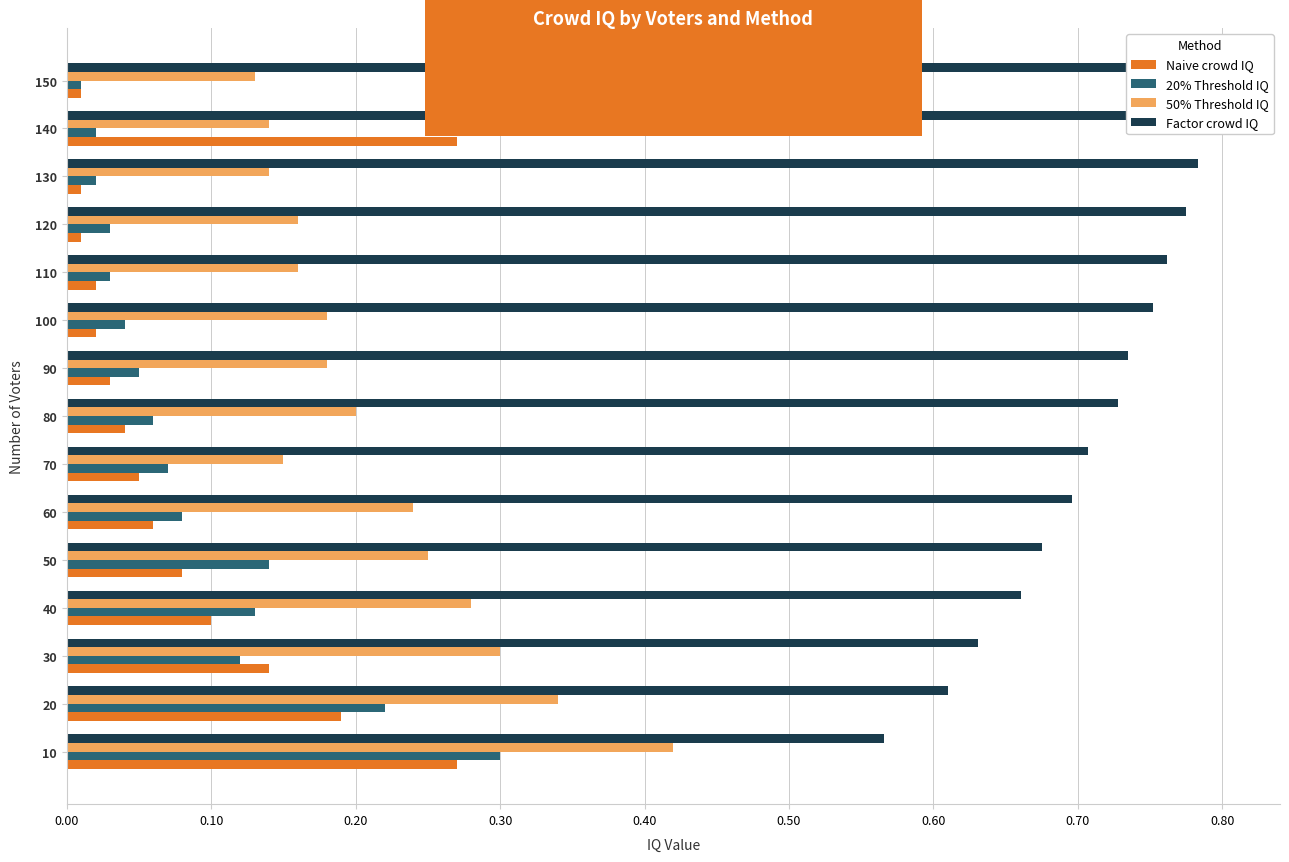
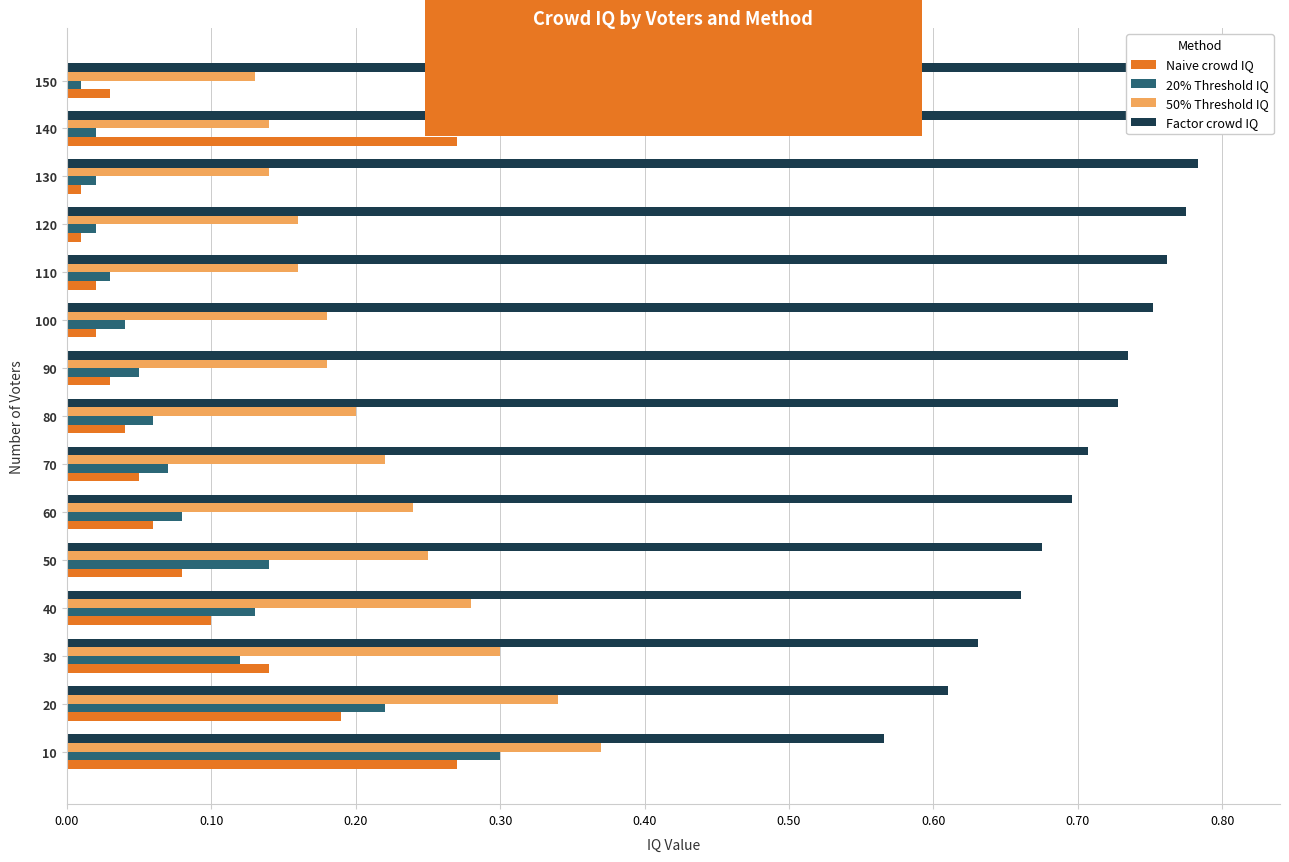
  {
    "Naive crowd IQ": {
-     "150": 0.01,
+     "150": 0.03,
      "140": 0.27,
      "130": 0.01,
      "120": 0.01,
      "110": 0.02,
      "100": 0.02,
      "90": 0.03,
      "80": 0.04,
      "70": 0.05,
      "60": 0.06,
      "50": 0.08,
      "40": 0.10,
      "30": 0.14,
      "20": 0.19,
      "10": 0.27
    },
    "20% Threshold IQ": {
      "150": 0.01,
      "140": 0.02,
      "130": 0.02,
-     "120": 0.03,
+     "120": 0.02,
      "110": 0.03,
      "100": 0.04,
      "90": 0.05,
      "80": 0.06,
      "70": 0.07,
      "60": 0.08,
      "50": 0.14,
      "40": 0.13,
      "30": 0.12,
      "20": 0.22,
      "10": 0.30
    },
    "50% Threshold IQ": {
      "150": 0.13,
      "140": 0.14,
      "130": 0.14,
      "120": 0.16,
      "110": 0.16,
      "100": 0.18,
      "90": 0.18,
      "80": 0.20,
-     "70": 0.15,
+     "70": 0.22,
      "60": 0.24,
      "50": 0.25,
      "40": 0.28,
      "30": 0.30,
      "20": 0.34,
-     "10": 0.42
+     "10": 0.37
    },
    "Factor crowd IQ": {
      "130": 0.783,
      "120": 0.775,
      "110": 0.762,
      "100": 0.752,
      "90": 0.735,
      "80": 0.728,
      "70": 0.707,
      "60": 0.696,
      "50": 0.675,
      "40": 0.66,
      "30": 0.63,
      "20": 0.61,
      "10": 0.566
    }
  }
